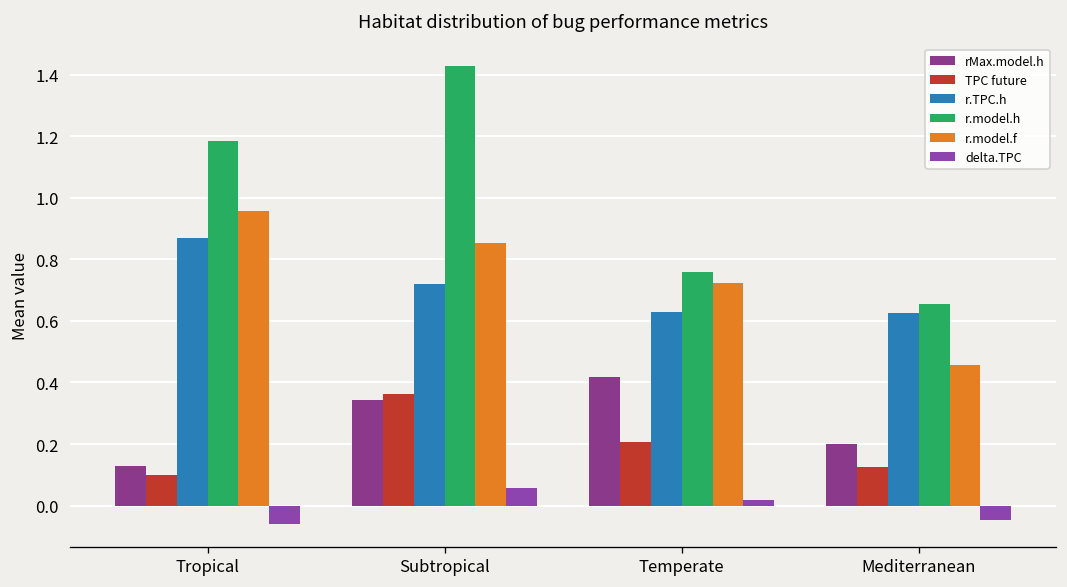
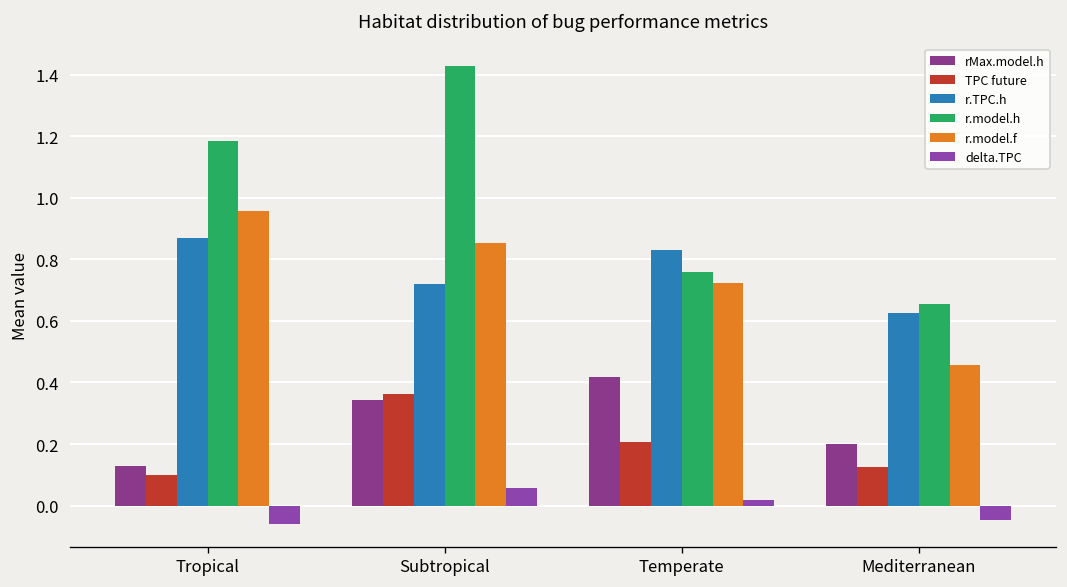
  {
    "TPC future": {
      "Tropical": 0.10,
      "Subtropical": 0.36,
      "Temperate": 0.21,
      "Mediterranean": 0.13
    },
    "r.TPC.h": {
      "Tropical": 0.87,
      "Subtropical": 0.72,
-     "Temperate": 0.63,
+     "Temperate": 0.83,
      "Mediterranean": 0.63
    },
    "r.model.h": {
      "Tropical": 1.18,
      "Subtropical": 1.43,
      "Temperate": 0.76,
      "Mediterranean": 0.66
    },
    "r.model.f": {
      "Tropical": 0.96,
      "Subtropical": 0.85,
      "Temperate": 0.72,
      "Mediterranean": 0.46
    }
  }
